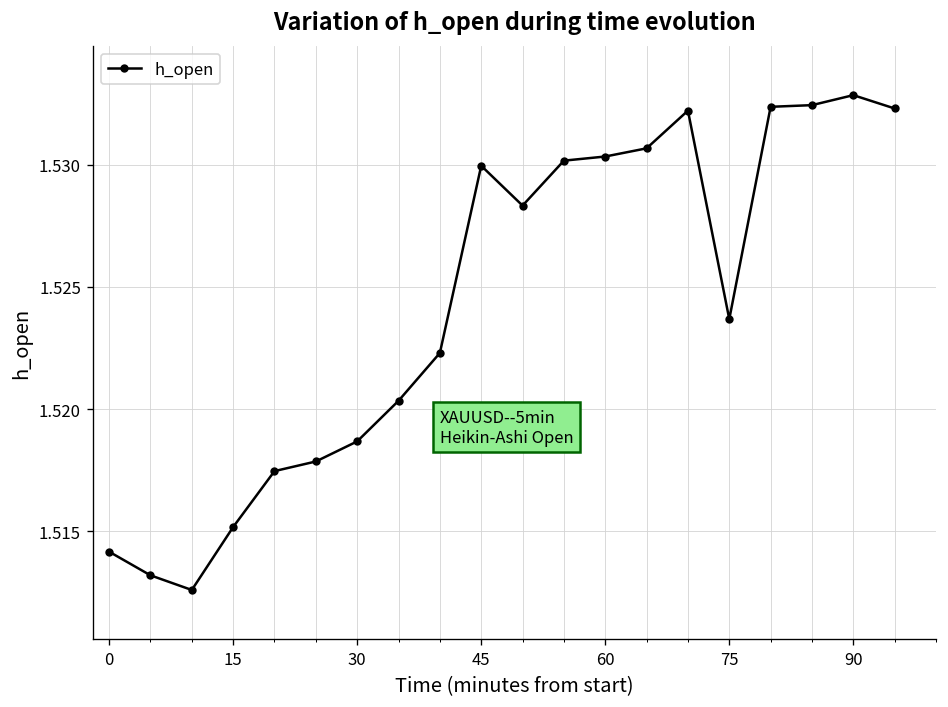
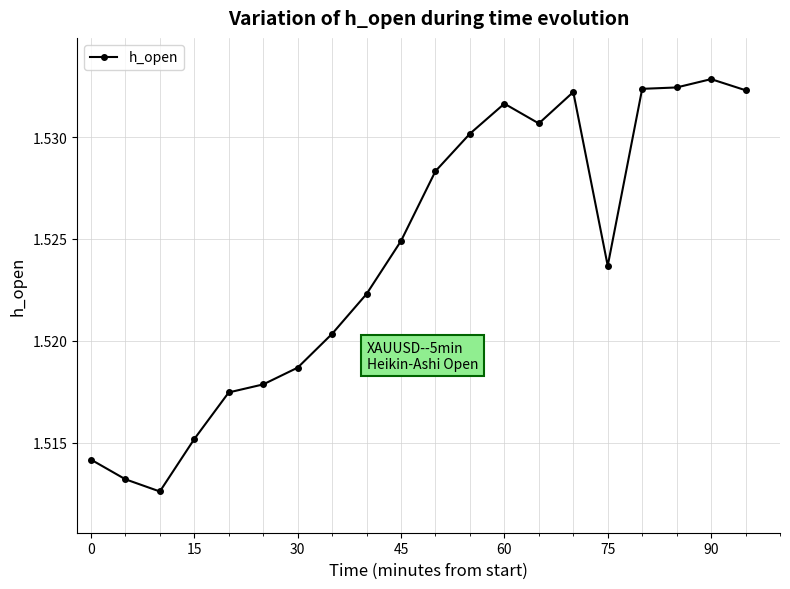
  {
    "0": 1.5142,
    "15": 1.5152,
    "30": 1.5187,
-   "45": 1.5300,
-   "60": 1.5303,
+   "45": 1.5249,
+   "60": 1.5316,
    "75": 1.5237,
    "90": 1.5328
  }
